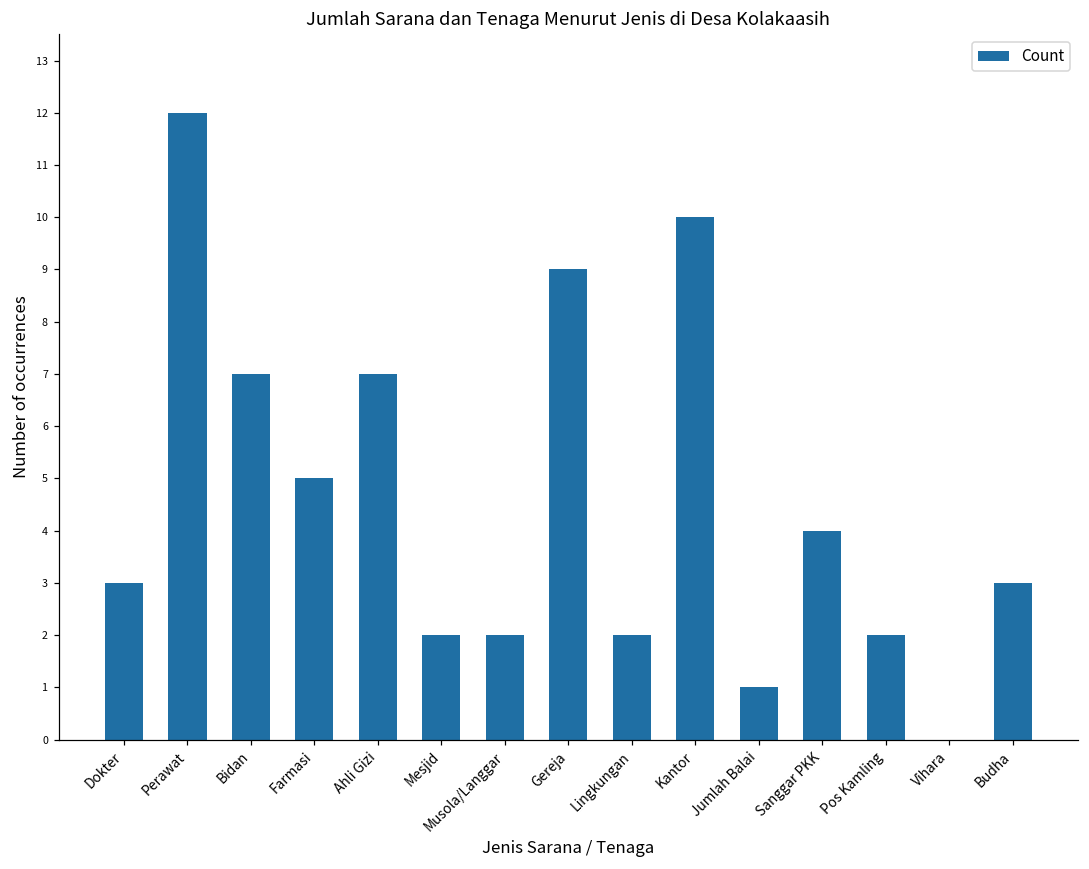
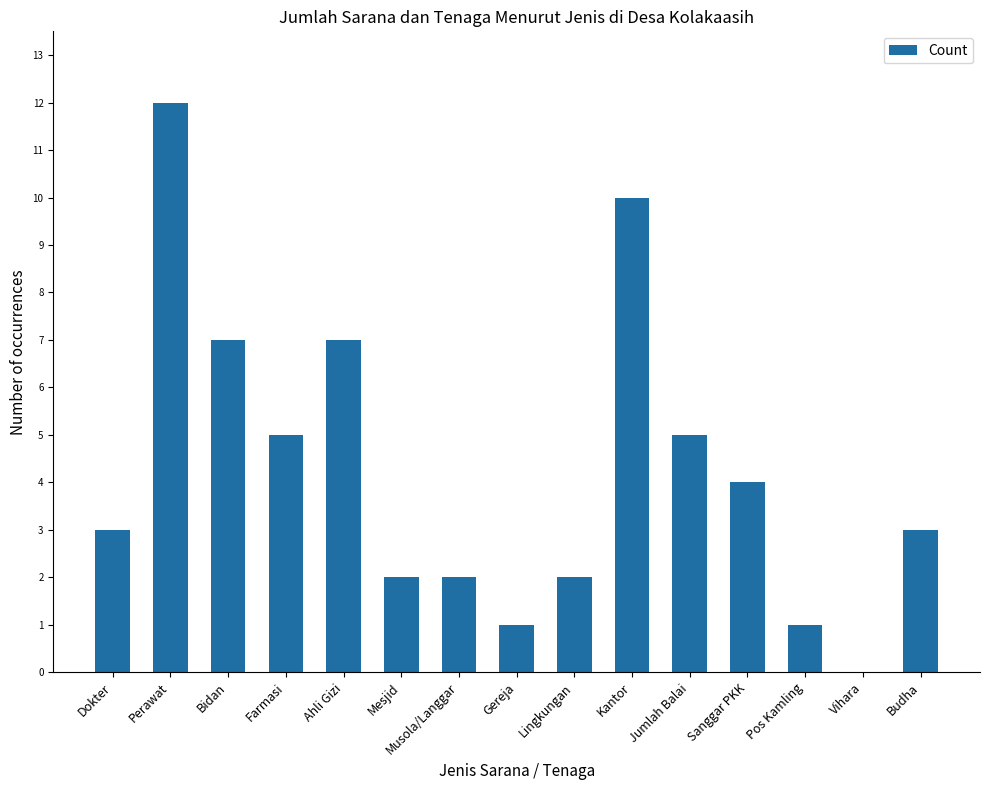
  {
    "Dokter": 3,
    "Perawat": 12,
    "Bidan": 7,
    "Farmasi": 5,
    "Ahli Gizi": 7,
    "Mesjid": 2,
    "Musola/Langgar": 2,
-   "Gereja": 9,
+   "Gereja": 1,
    "Lingkungan": 2,
    "Kantor": 10,
-   "Jumlah Balai": 1,
+   "Jumlah Balai": 5,
    "Sanggar PKK": 4,
-   "Pos Kamling": 2,
+   "Pos Kamling": 1,
    "Vihara": 0,
    "Budha": 3
  }
